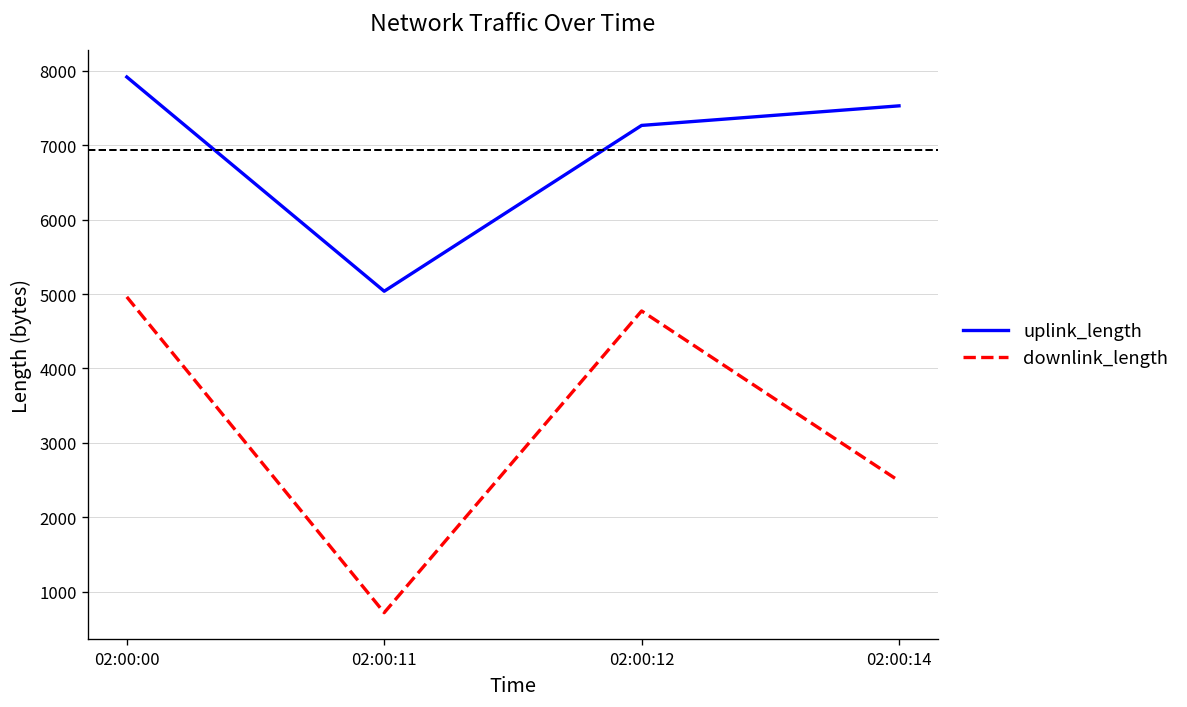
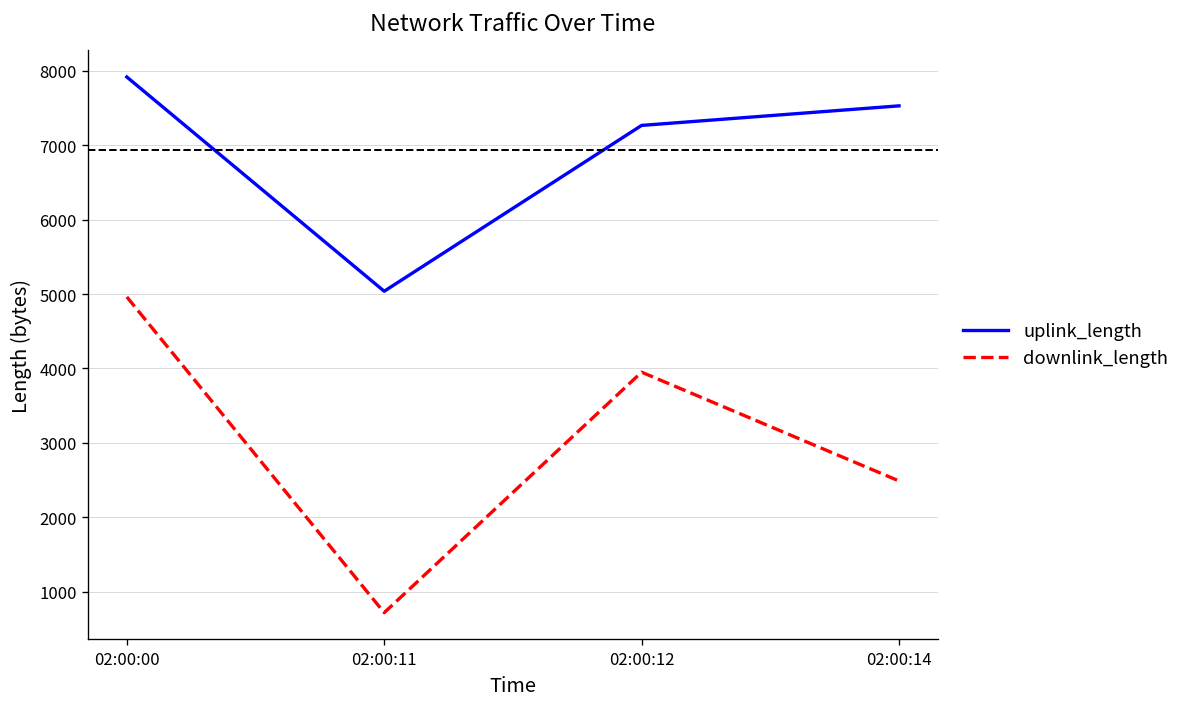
  {
    "uplink_length": {
      "02:00:00": 7900,
      "02:00:11": 5000,
      "02:00:12": 7300,
      "02:00:14": 7500
    },
    "downlink_length": {
      "02:00:00": 5000,
      "02:00:11": 700,
-     "02:00:12": 4800,
+     "02:00:12": 4000,
      "02:00:14": 2500
    }
  }
